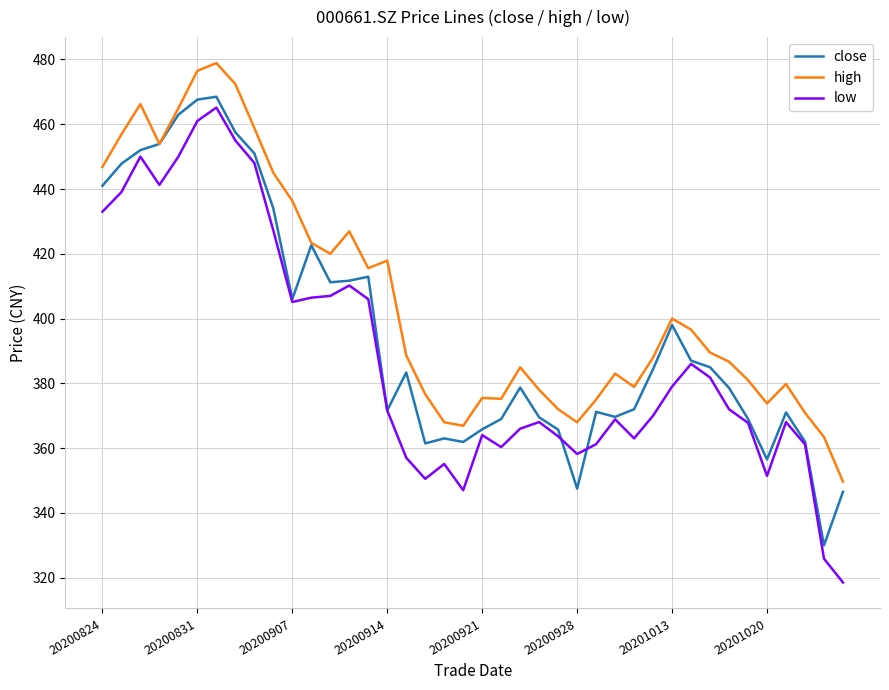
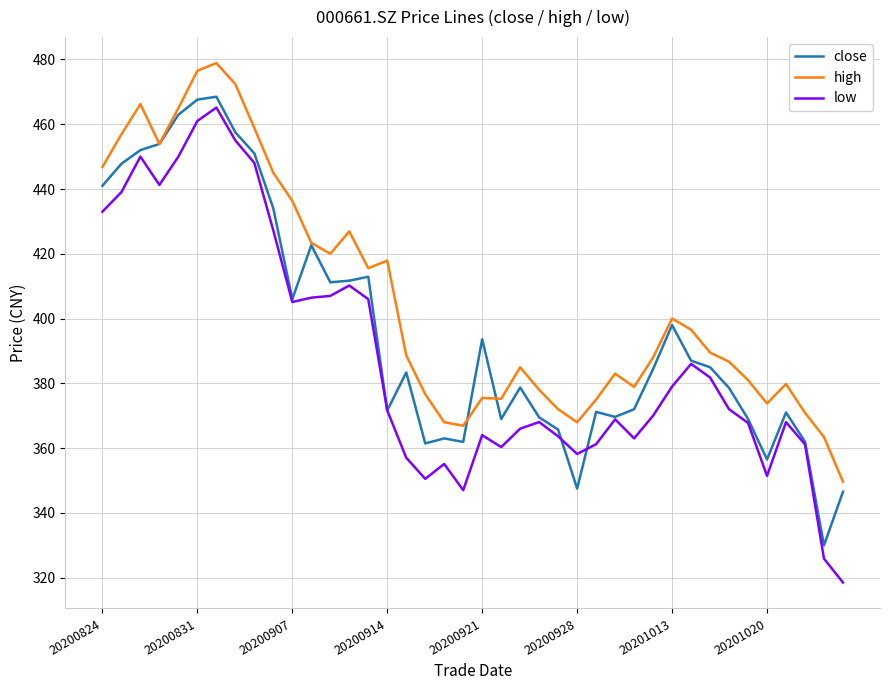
  {
    "close": {
      "20200824": 441,
      "20200831": 468,
      "20200907": 406,
-     "20200921": 366,
+     "20200921": 394,
      "20200928": 348,
      "20201013": 398,
      "20201020": 357
    },
    "high": {
      "20200824": 447,
      "20200831": 477,
      "20200907": 436,
      "20200914": 418,
      "20200921": 376,
      "20200928": 368,
      "20201013": 400,
      "20201020": 374
    },
    "low": {
      "20200824": 433,
      "20200831": 461,
      "20200907": 405,
      "20200921": 364,
      "20200928": 358,
      "20201013": 379,
      "20201020": 351
    }
  }
